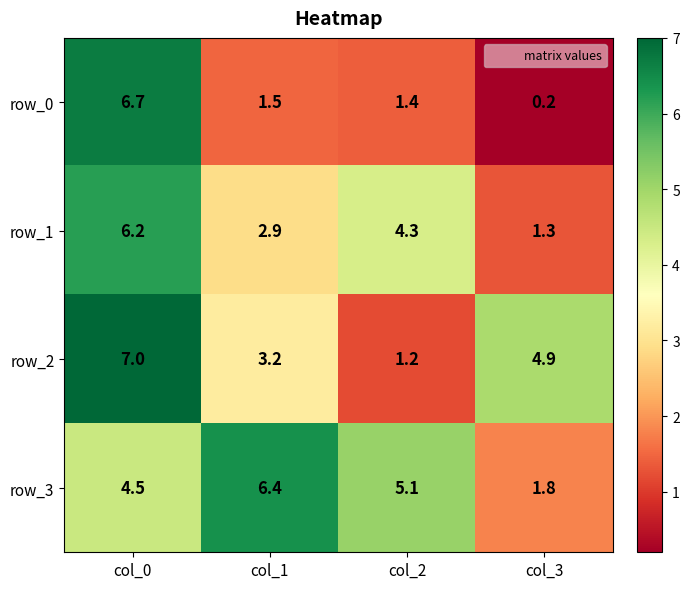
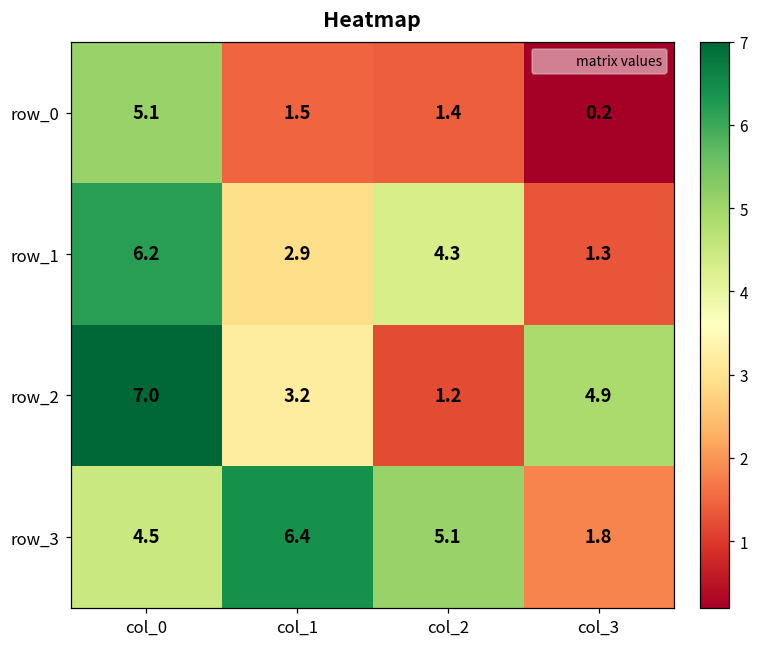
  {
    "row_0": {
-     "col_0": 6.7,
+     "col_0": 5.1,
      "col_1": 1.5,
      "col_2": 1.4,
      "col_3": 0.2
    },
    "row_1": {
      "col_0": 6.2,
      "col_1": 2.9,
      "col_2": 4.3,
      "col_3": 1.3
    },
    "row_2": {
      "col_0": 7.0,
      "col_1": 3.2,
      "col_2": 1.2,
      "col_3": 4.9
    },
    "row_3": {
      "col_0": 4.5,
      "col_1": 6.4,
      "col_2": 5.1,
      "col_3": 1.8
    }
  }
